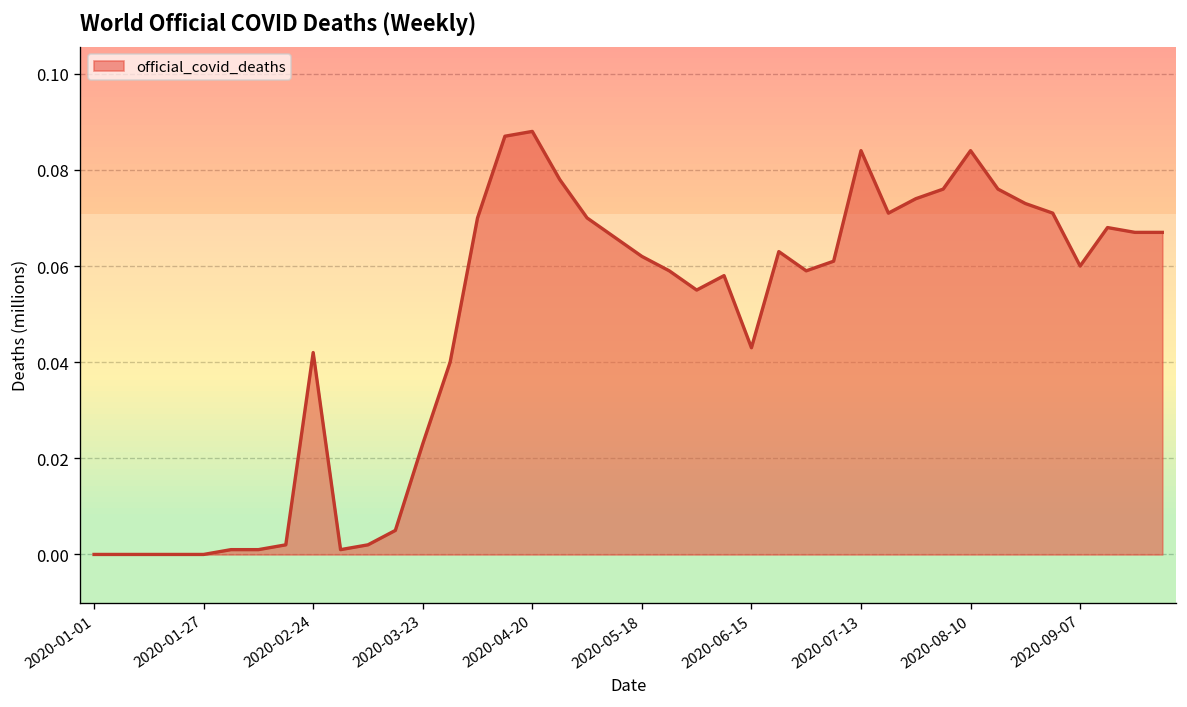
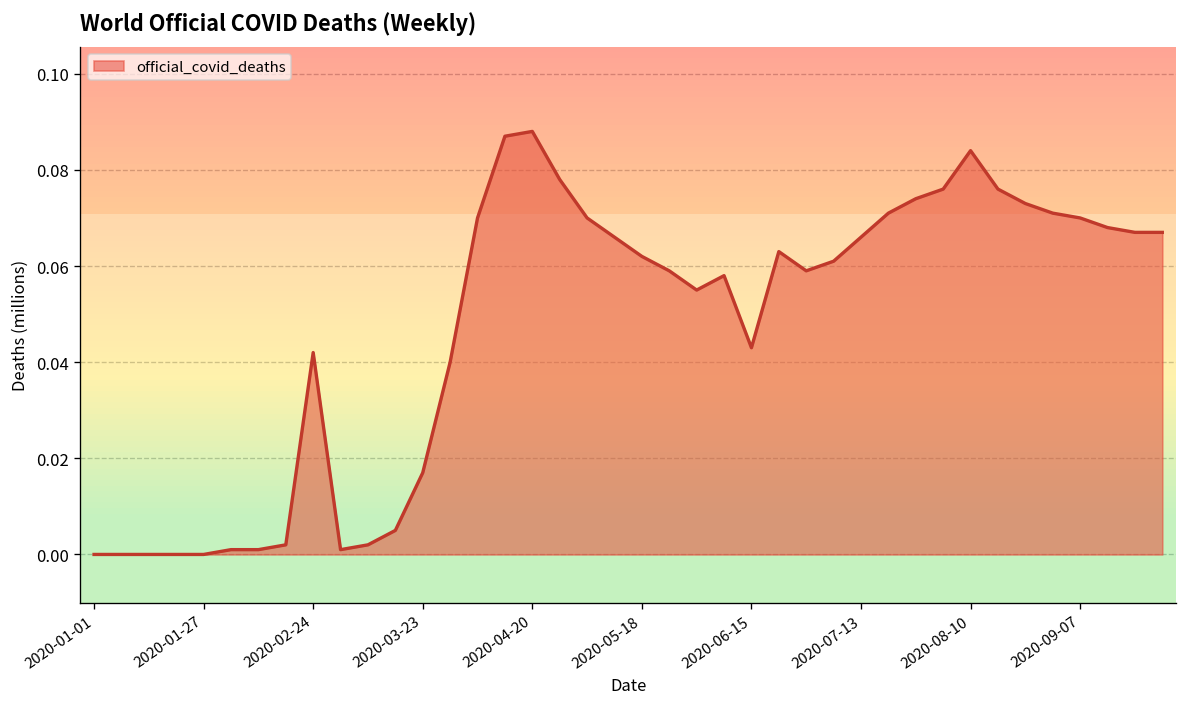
  {
    "2020-01-01": 0.000,
    "2020-01-27": 0.000,
    "2020-02-24": 0.042,
-   "2020-03-23": 0.023,
+   "2020-03-23": 0.017,
    "2020-04-20": 0.088,
    "2020-05-18": 0.062,
    "2020-06-15": 0.043,
-   "2020-07-13": 0.084,
+   "2020-07-13": 0.066,
    "2020-08-10": 0.084,
-   "2020-09-07": 0.06
+   "2020-09-07": 0.07
  }
